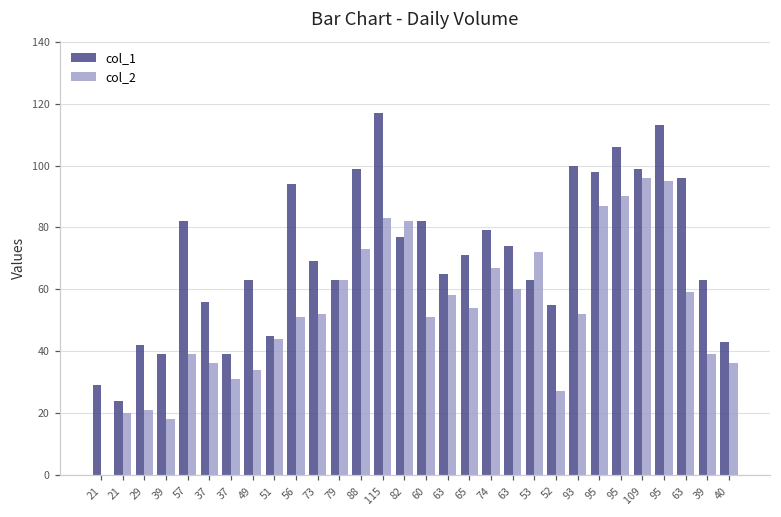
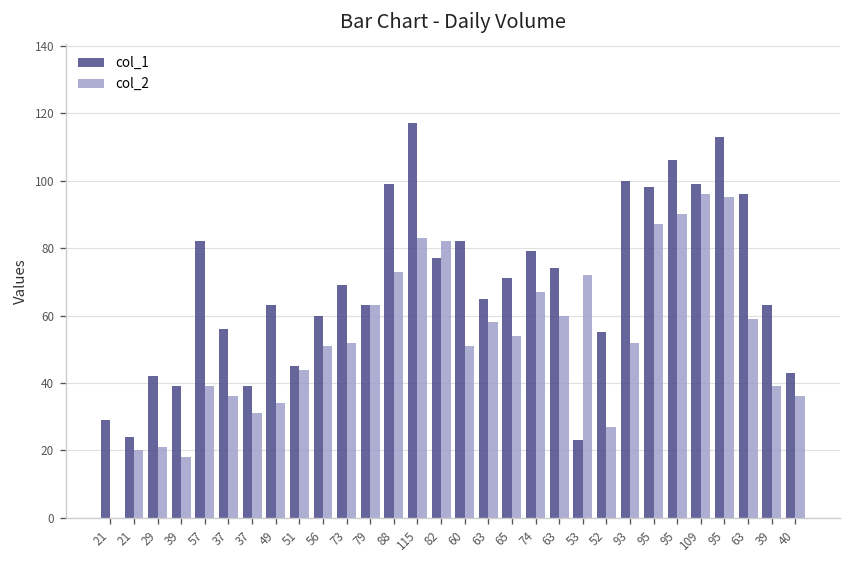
  {
    "col_1": {
      "29": 42,
      "57": 82,
      "49": 63,
      "51": 45,
-     "56": 94,
+     "56": 60,
      "73": 69,
      "79": 63,
      "88": 99,
      "115": 117,
      "82": 77,
      "60": 82,
      "65": 71,
      "74": 79,
-     "53": 63,
+     "53": 23,
      "52": 55,
      "93": 100,
      "109": 99,
      "40": 43
    },
    "col_2": {
      "29": 21,
      "57": 39,
      "49": 34,
      "51": 44,
      "56": 51,
      "73": 52,
      "79": 63,
      "88": 73,
      "115": 83,
      "82": 82,
      "60": 51,
      "65": 54,
      "74": 67,
      "53": 72,
      "52": 27,
      "93": 52,
      "109": 96,
      "40": 36
    }
  }
